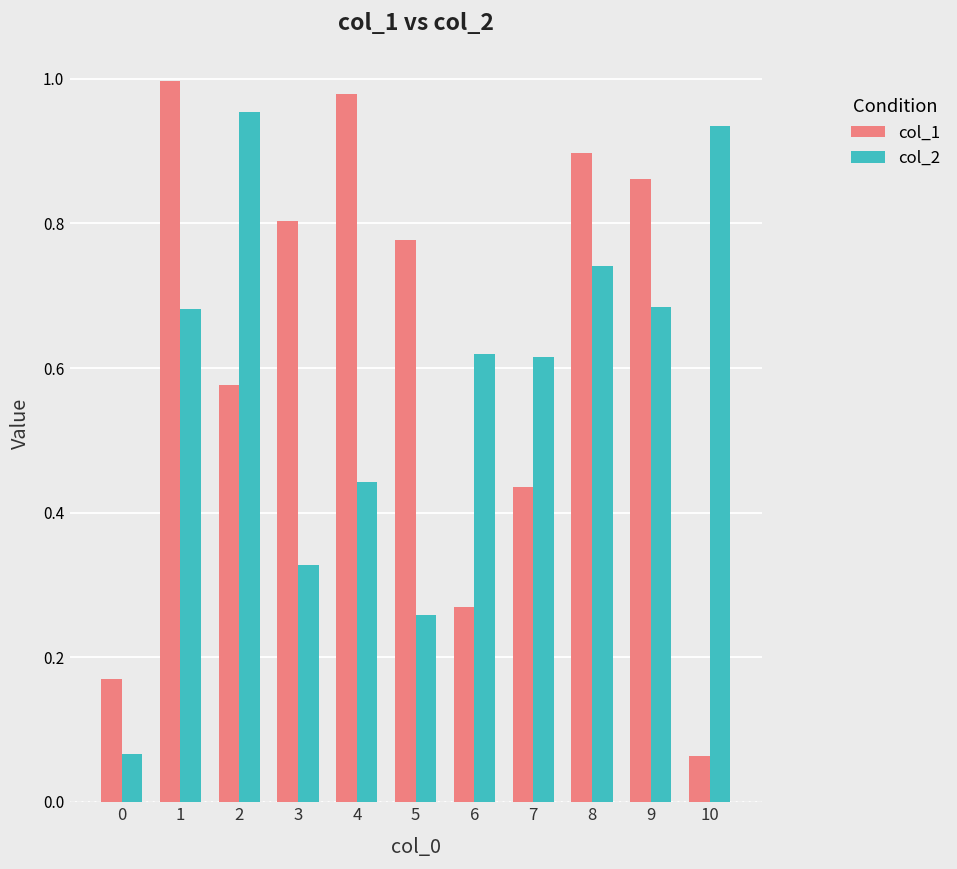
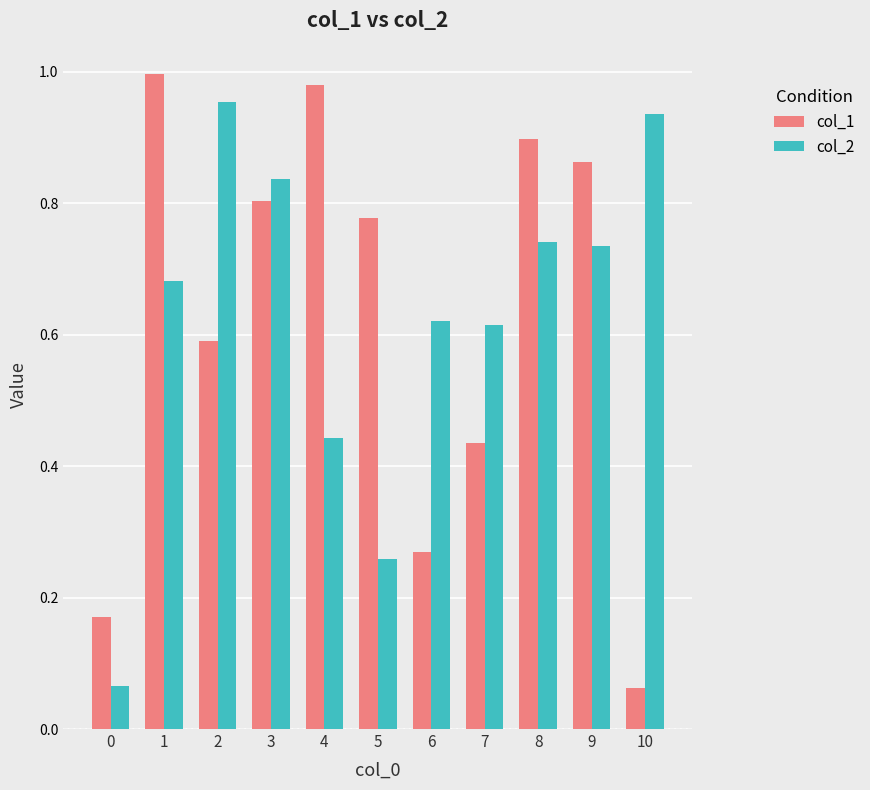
  {
    "col_1": {
      "0": 0.17,
      "1": 1.00,
-     "2": 0.58,
+     "2": 0.59,
      "3": 0.80,
      "4": 0.98,
      "5": 0.78,
      "6": 0.27,
      "7": 0.44,
      "8": 0.90,
      "9": 0.86,
      "10": 0.06
    },
    "col_2": {
      "0": 0.07,
      "1": 0.68,
      "2": 0.95,
-     "3": 0.33,
+     "3": 0.84,
      "4": 0.44,
      "5": 0.26,
      "6": 0.62,
      "7": 0.62,
      "8": 0.74,
-     "9": 0.69,
+     "9": 0.74,
      "10": 0.94
    }
  }
